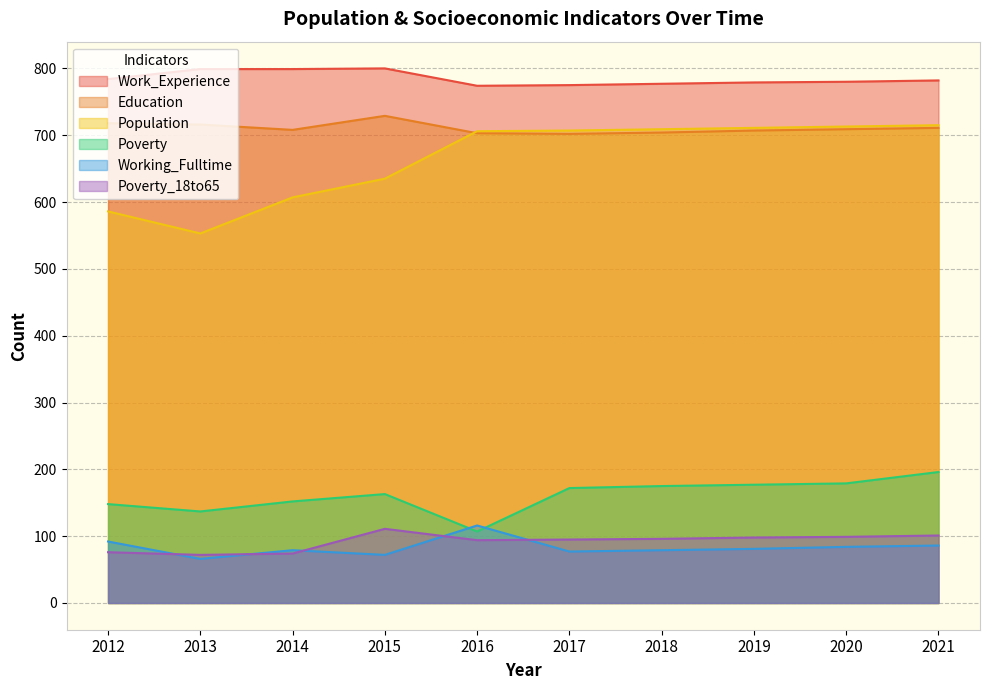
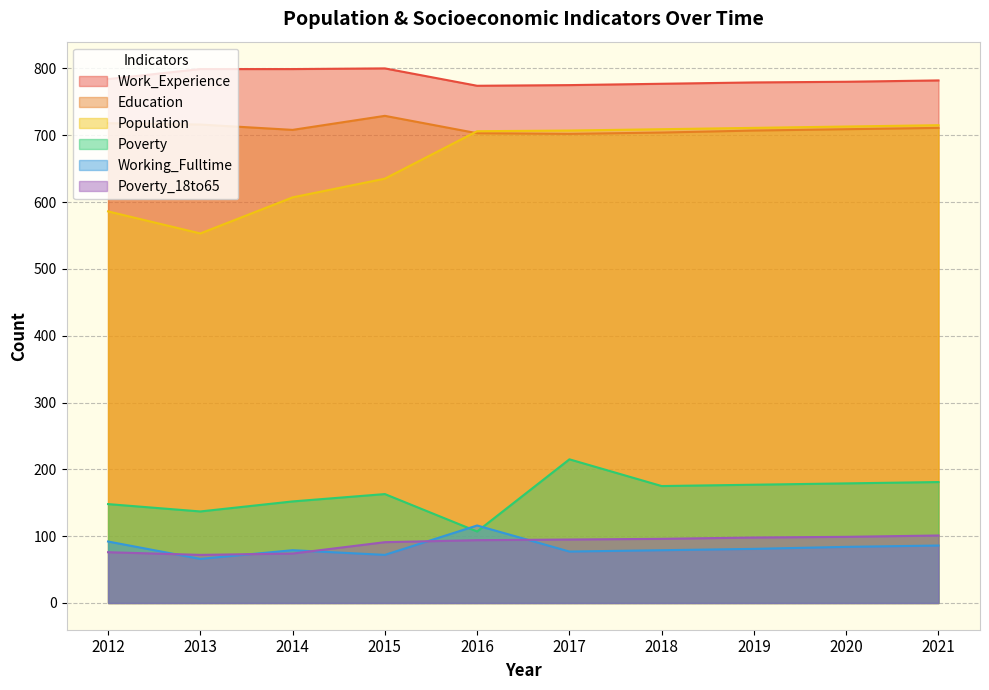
  {
    "Poverty": {
      "2012": 150,
      "2013": 140,
      "2014": 150,
      "2015": 160,
      "2016": 110,
-     "2017": 170,
+     "2017": 220,
      "2018": 180,
      "2019": 180,
      "2020": 180,
-     "2021": 200
+     "2021": 180
    },
    "Working_Fulltime": {
      "2012": 90,
      "2013": 70,
      "2014": 80,
      "2015": 70,
      "2016": 120,
      "2017": 80,
      "2018": 80,
      "2019": 80,
      "2020": 80,
      "2021": 90
    },
    "Poverty_18to65": {
      "2012": 80,
      "2013": 70,
      "2014": 70,
-     "2015": 110,
+     "2015": 90,
      "2016": 90,
      "2017": 100,
      "2018": 100,
      "2019": 100,
      "2020": 100,
      "2021": 100
    }
  }
